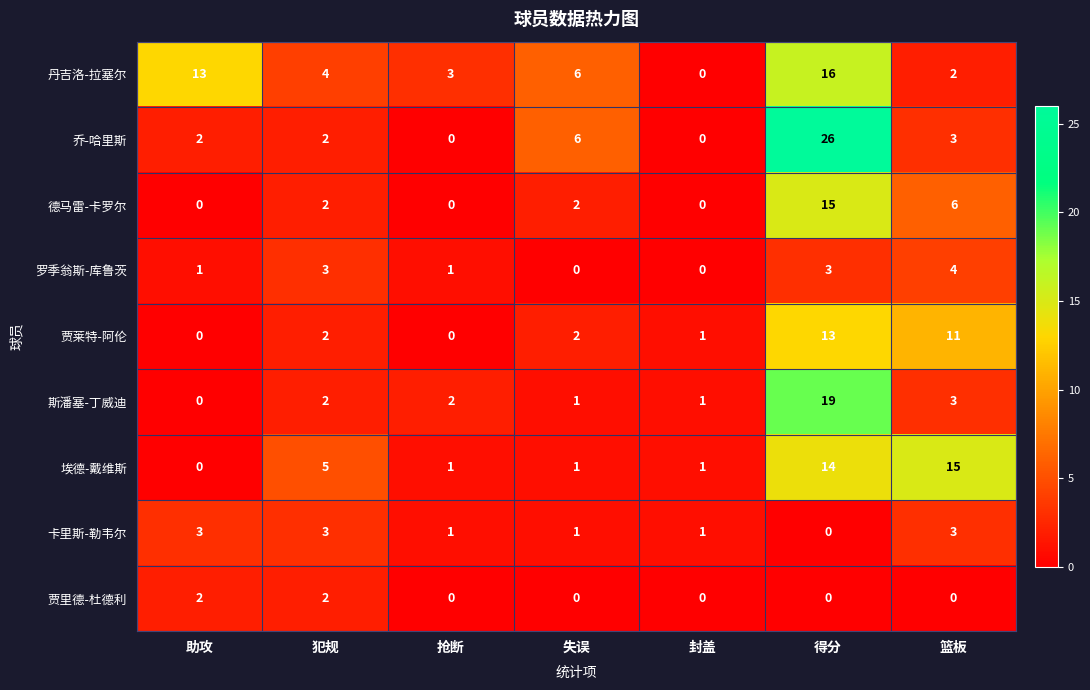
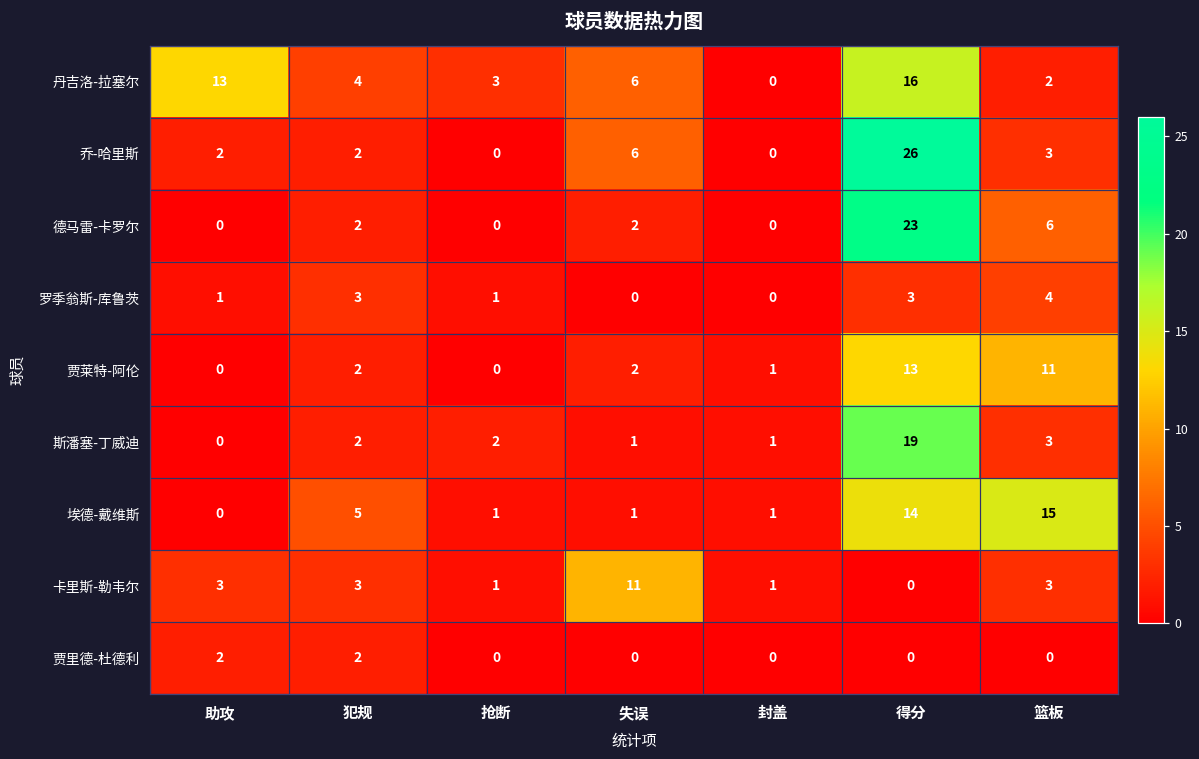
  {
    "丹吉洛-拉塞尔": {
      "助攻": 13,
      "犯规": 4,
      "抢断": 3,
      "失误": 6,
      "封盖": 0,
      "得分": 16,
      "篮板": 2
    },
    "乔-哈里斯": {
      "助攻": 2,
      "犯规": 2,
      "抢断": 0,
      "失误": 6,
      "封盖": 0,
      "得分": 26,
      "篮板": 3
    },
    "德马雷-卡罗尔": {
      "助攻": 0,
      "犯规": 2,
      "抢断": 0,
      "失误": 2,
      "封盖": 0,
-     "得分": 15,
+     "得分": 23,
      "篮板": 6
    },
    "罗季翁斯-库鲁茨": {
      "助攻": 1,
      "犯规": 3,
      "抢断": 1,
      "失误": 0,
      "封盖": 0,
      "得分": 3,
      "篮板": 4
    },
    "贾莱特-阿伦": {
      "助攻": 0,
      "犯规": 2,
      "抢断": 0,
      "失误": 2,
      "封盖": 1,
      "得分": 13,
      "篮板": 11
    },
    "斯潘塞-丁威迪": {
      "助攻": 0,
      "犯规": 2,
      "抢断": 2,
      "失误": 1,
      "封盖": 1,
      "得分": 19,
      "篮板": 3
    },
    "埃德-戴维斯": {
      "助攻": 0,
      "犯规": 5,
      "抢断": 1,
      "失误": 1,
      "封盖": 1,
      "得分": 14,
      "篮板": 15
    },
    "卡里斯-勒韦尔": {
      "助攻": 3,
      "犯规": 3,
      "抢断": 1,
-     "失误": 1,
+     "失误": 11,
      "封盖": 1,
      "得分": 0,
      "篮板": 3
    },
    "贾里德-杜德利": {
      "助攻": 2,
      "犯规": 2,
      "抢断": 0,
      "失误": 0,
      "封盖": 0,
      "得分": 0,
      "篮板": 0
    }
  }
